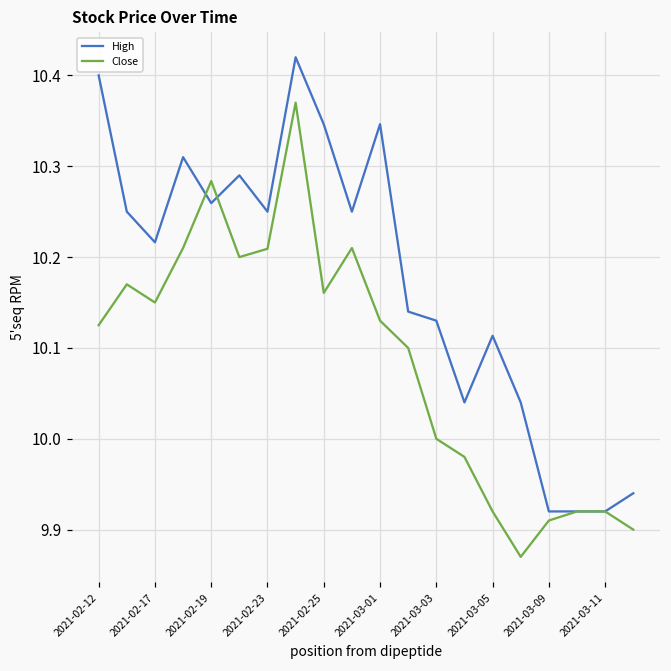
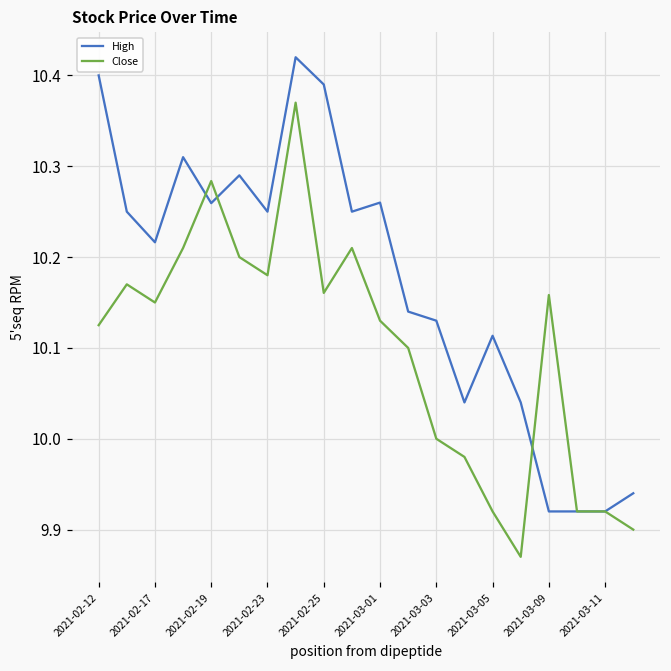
  {
    "High": {
      "2021-02-12": 10.40,
      "2021-02-17": 10.22,
      "2021-02-19": 10.26,
      "2021-02-23": 10.25,
-     "2021-02-25": 10.35,
-     "2021-03-01": 10.35,
+     "2021-02-25": 10.39,
+     "2021-03-01": 10.26,
      "2021-03-03": 10.13,
      "2021-03-05": 10.11,
      "2021-03-09": 9.92
    },
    "Close": {
      "2021-02-12": 10.13,
      "2021-02-17": 10.15,
      "2021-02-19": 10.28,
-     "2021-02-23": 10.21,
+     "2021-02-23": 10.18,
      "2021-02-25": 10.16,
      "2021-03-01": 10.13,
      "2021-03-03": 10.00,
      "2021-03-05": 9.92,
-     "2021-03-09": 9.91
+     "2021-03-09": 10.16
    }
  }
